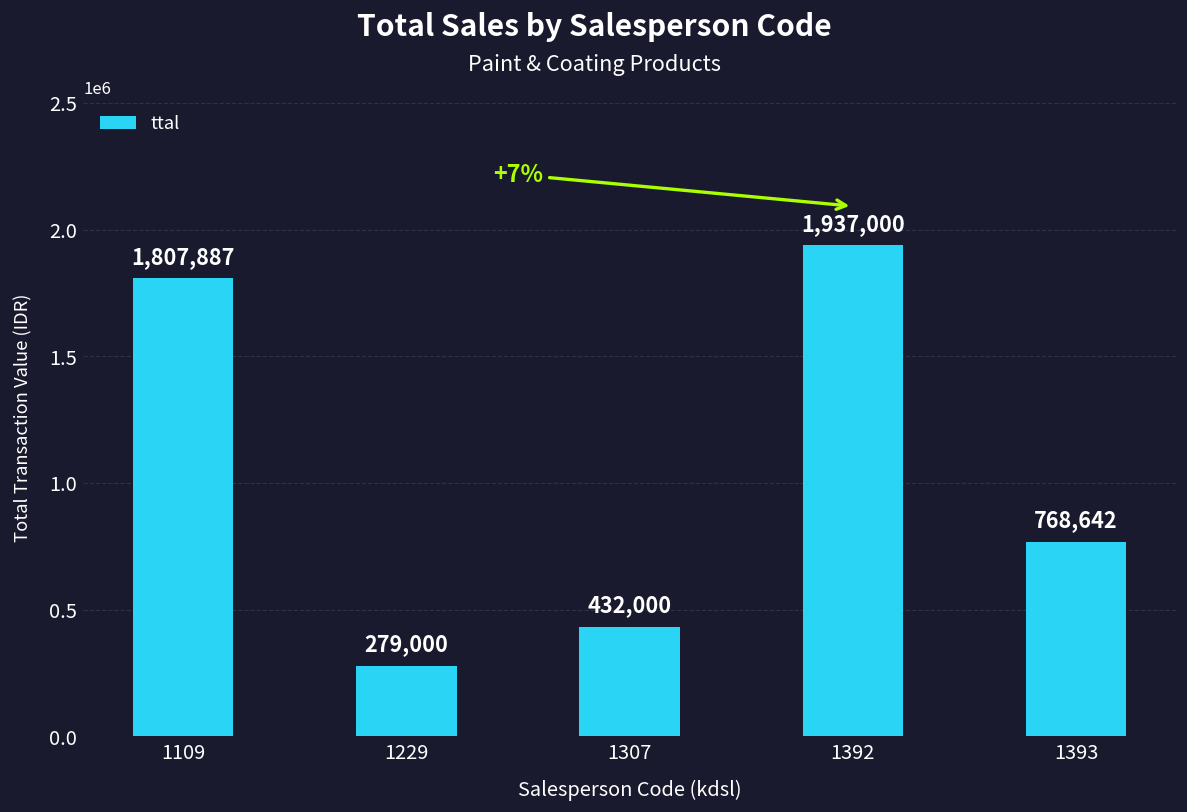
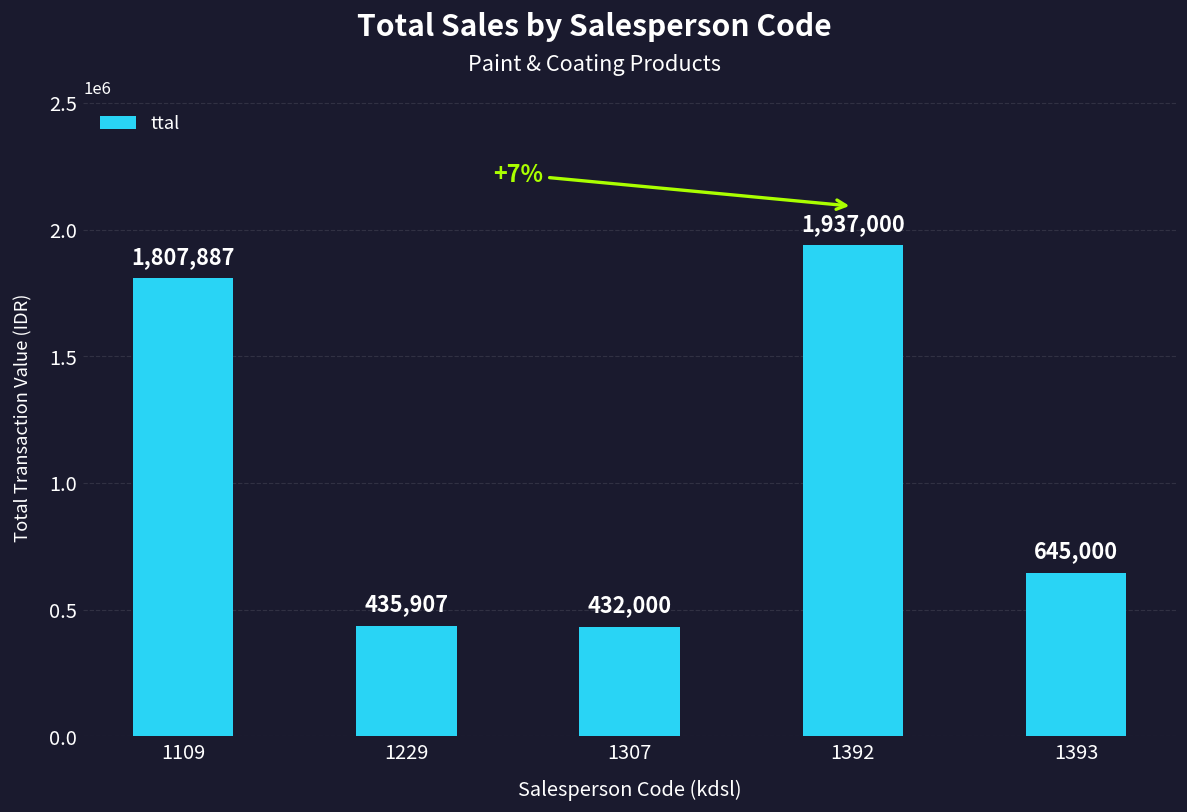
  {
    "1109": "1,807,887",
-   "1229": "279,000",
+   "1229": "435,907",
    "1307": "432,000",
    "1392": "1,937,000",
-   "1393": "768,642"
+   "1393": "645,000"
  }
